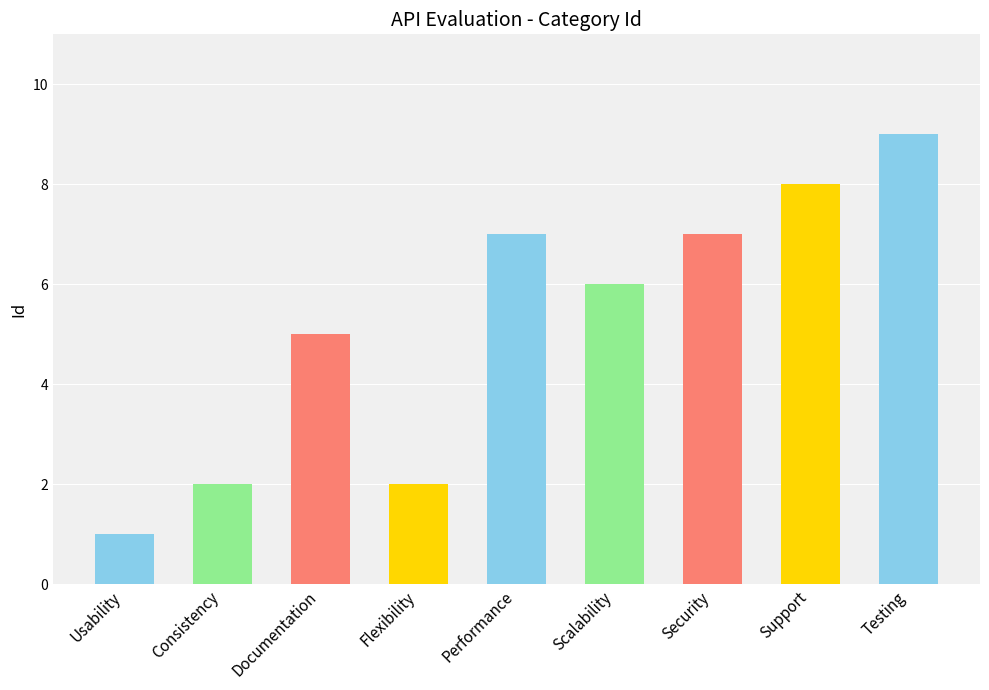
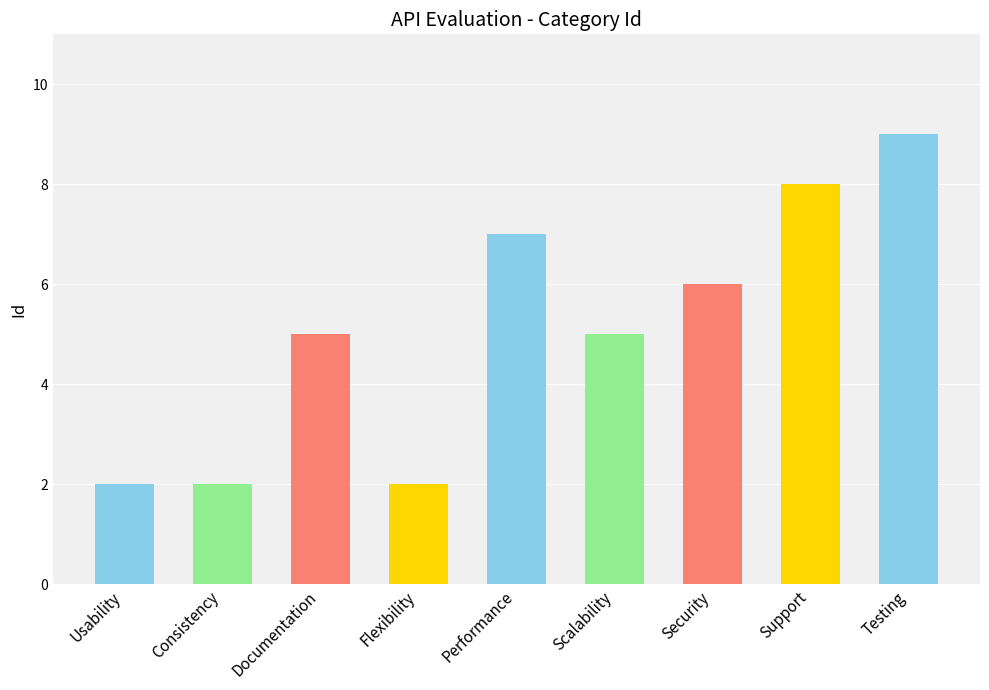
  {
-   "Usability": 1,
+   "Usability": 2,
    "Consistency": 2,
    "Documentation": 5,
    "Flexibility": 2,
    "Performance": 7,
-   "Scalability": 6,
-   "Security": 7,
+   "Scalability": 5,
+   "Security": 6,
    "Support": 8,
    "Testing": 9
  }
